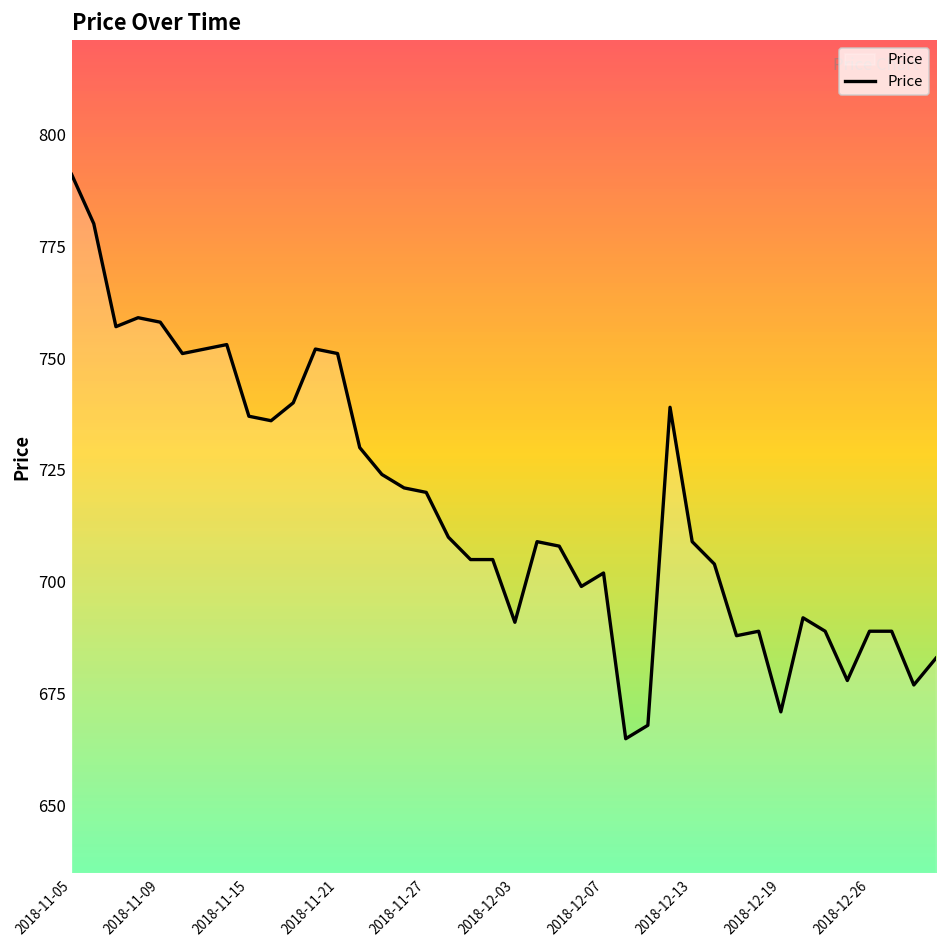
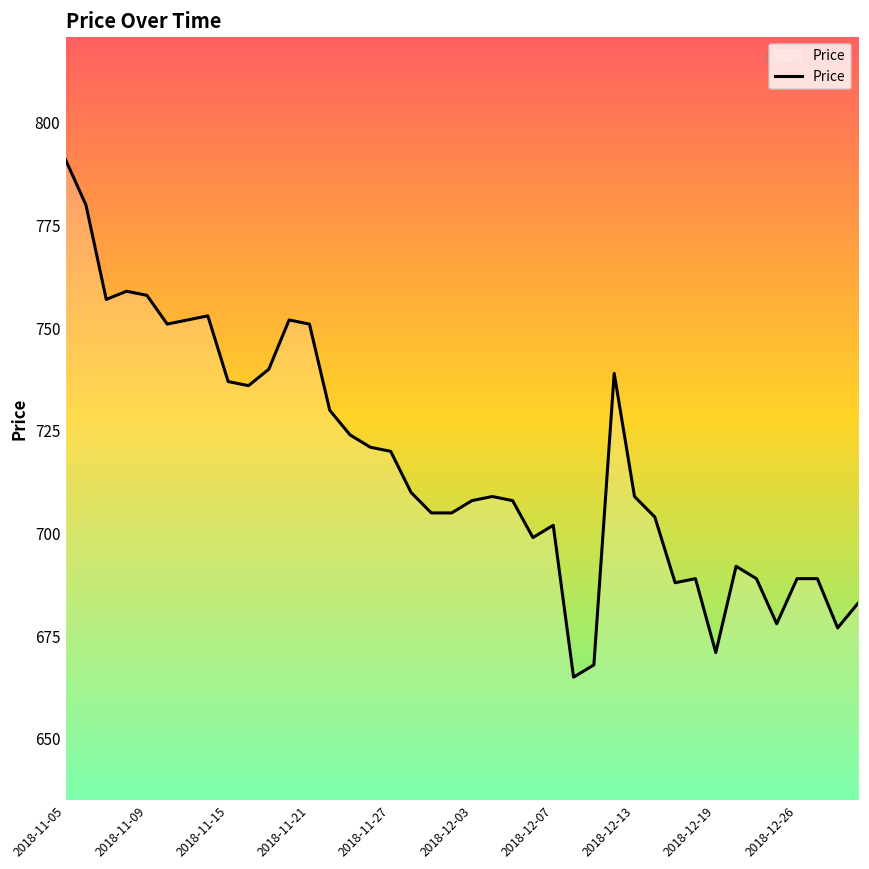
  {
    "2018-11-05": 791,
    "2018-11-09": 758,
    "2018-11-15": 737,
    "2018-11-21": 751,
    "2018-11-27": 720,
-   "2018-12-03": 691,
+   "2018-12-03": 708,
    "2018-12-07": 702,
    "2018-12-13": 709,
    "2018-12-19": 671,
    "2018-12-26": 689
  }
